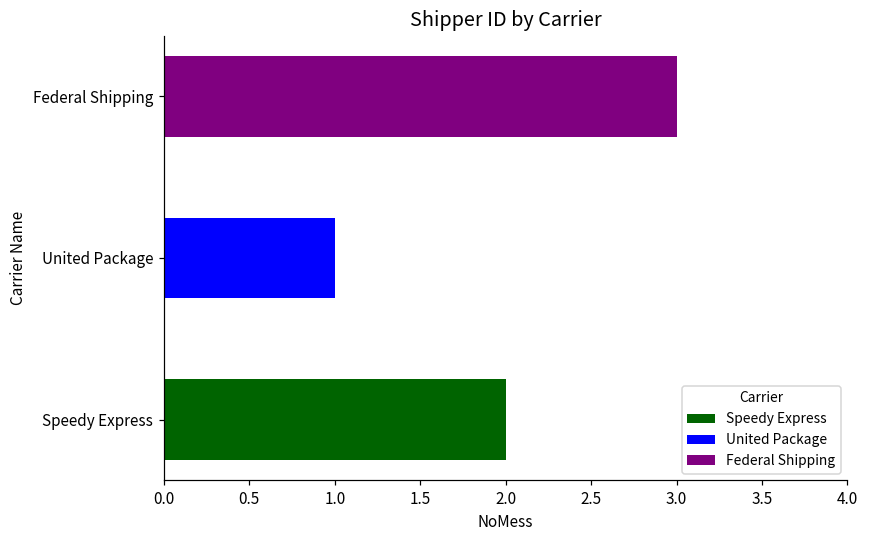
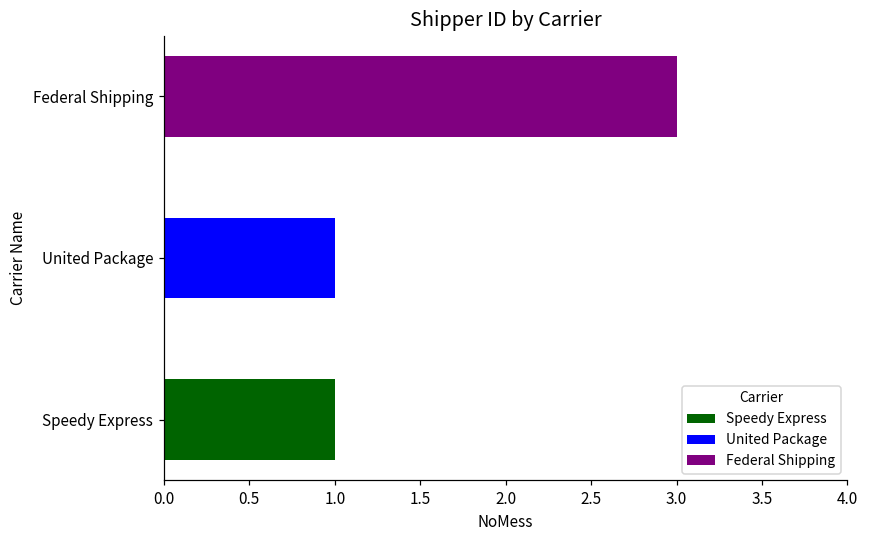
  {
    "Federal Shipping": 3,
    "United Package": 1,
-   "Speedy Express": 2
+   "Speedy Express": 1
  }
